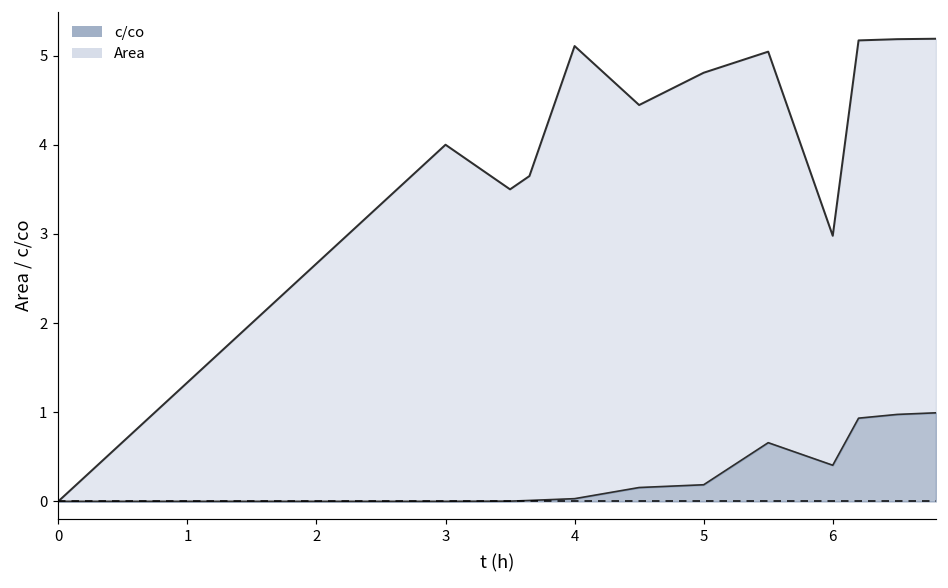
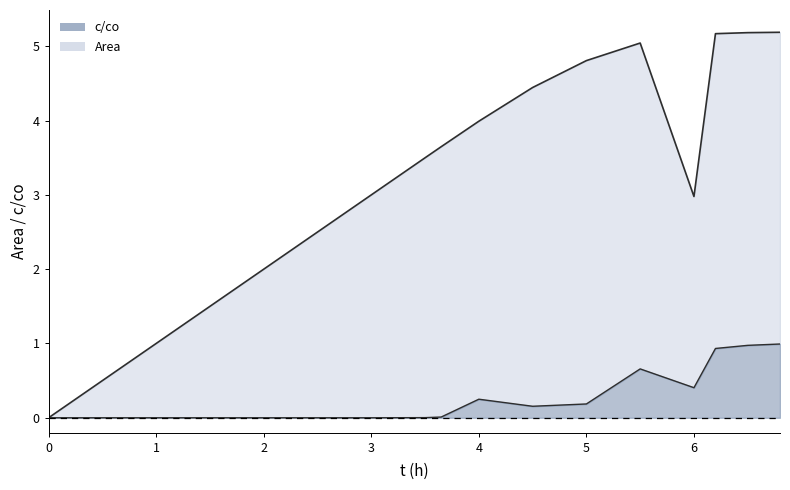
  {
    "Area": {
-     "3": 4,
-     "4": 5.1,
+     "3": 3,
+     "4": 4.0,
      "5": 4.8,
      "6": 3.0
    },
    "c/co": {
      "3": 0.0,
-     "4": 0.0,
+     "4": 0.3,
      "5": 0.2,
      "6": 0.4
    }
  }
